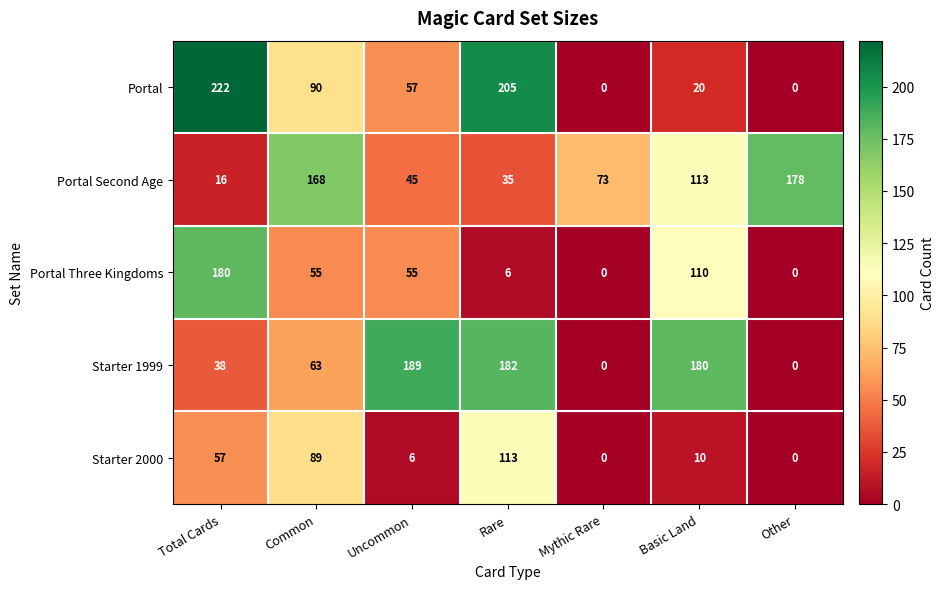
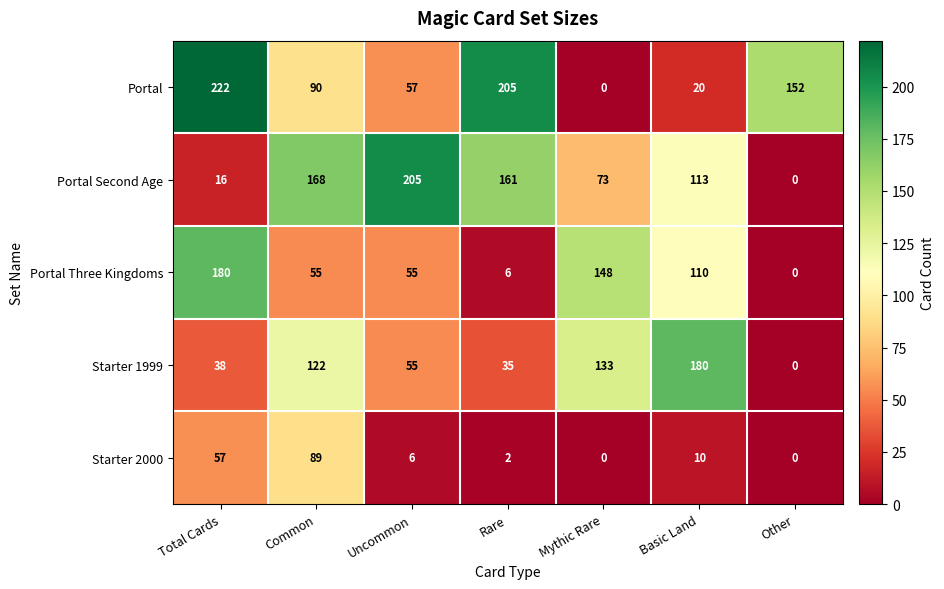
  {
    "Portal": {
      "Total Cards": 222,
      "Common": 90,
      "Uncommon": 57,
      "Rare": 205,
      "Mythic Rare": 0,
      "Basic Land": 20,
-     "Other": 0
+     "Other": 152
    },
    "Portal Second Age": {
      "Total Cards": 16,
      "Common": 168,
-     "Uncommon": 45,
-     "Rare": 35,
+     "Uncommon": 205,
+     "Rare": 161,
      "Mythic Rare": 73,
      "Basic Land": 113,
-     "Other": 178
+     "Other": 0
    },
    "Portal Three Kingdoms": {
      "Total Cards": 180,
      "Common": 55,
      "Uncommon": 55,
      "Rare": 6,
-     "Mythic Rare": 0,
+     "Mythic Rare": 148,
      "Basic Land": 110,
      "Other": 0
    },
    "Starter 1999": {
      "Total Cards": 38,
-     "Common": 63,
-     "Uncommon": 189,
-     "Rare": 182,
-     "Mythic Rare": 0,
+     "Common": 122,
+     "Uncommon": 55,
+     "Rare": 35,
+     "Mythic Rare": 133,
      "Basic Land": 180,
      "Other": 0
    },
    "Starter 2000": {
      "Total Cards": 57,
      "Common": 89,
      "Uncommon": 6,
-     "Rare": 113,
+     "Rare": 2,
      "Mythic Rare": 0,
      "Basic Land": 10,
      "Other": 0
    }
  }
